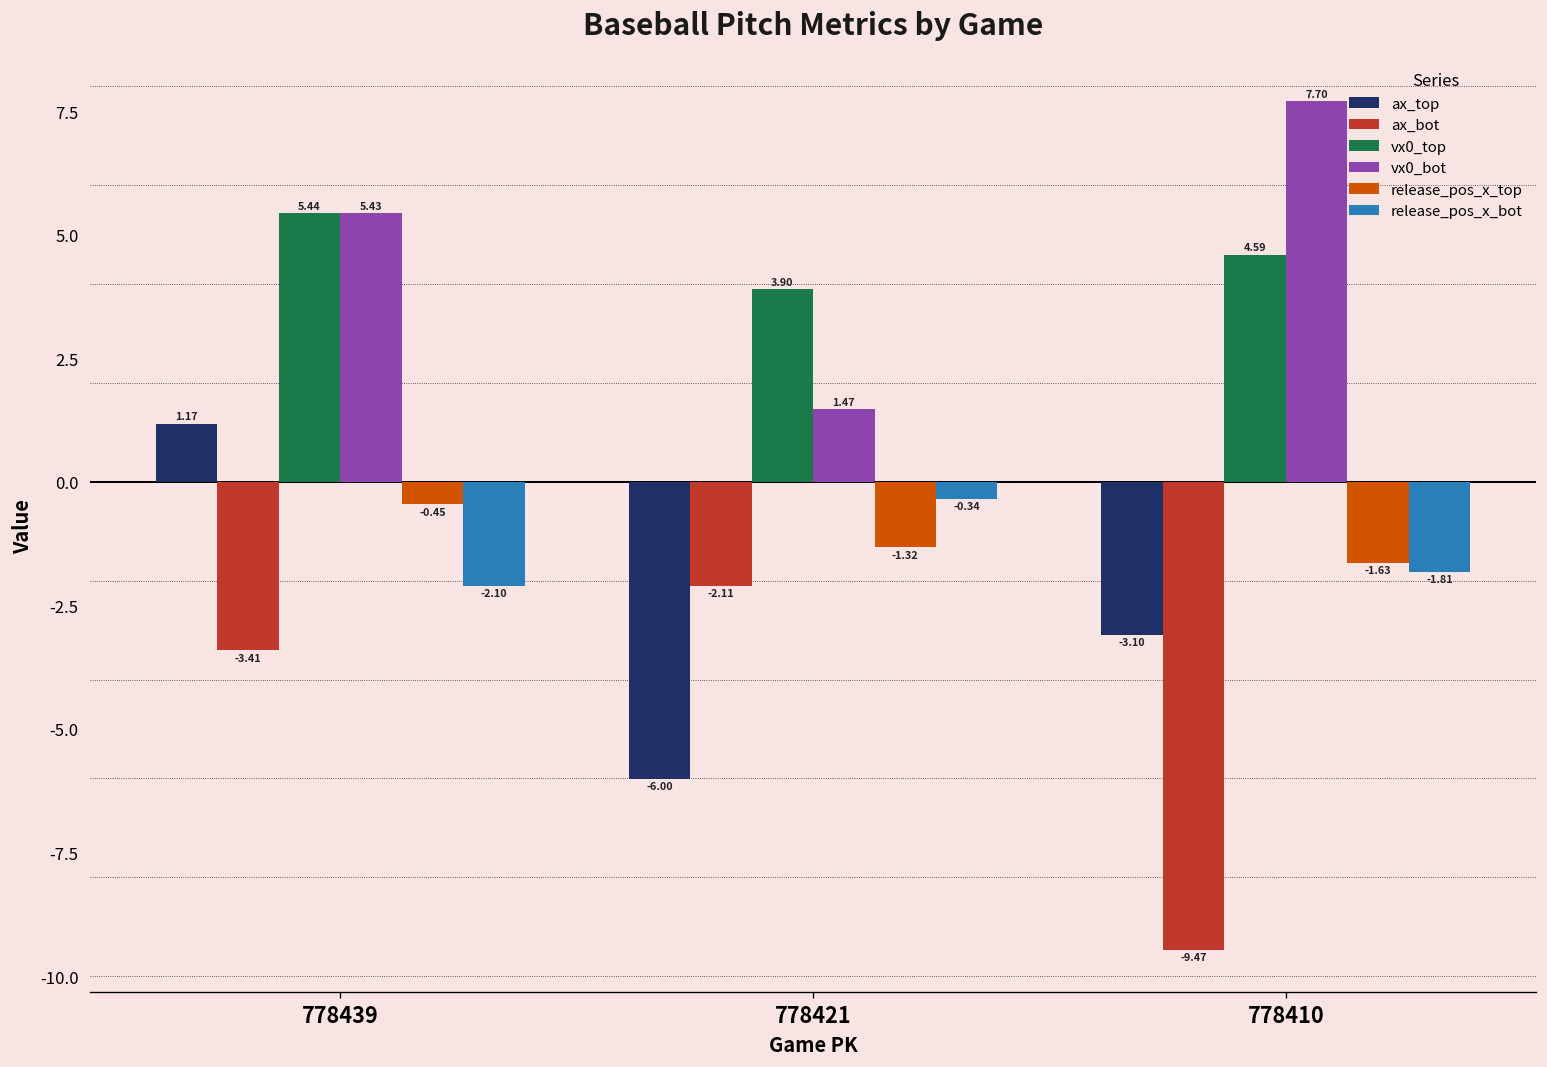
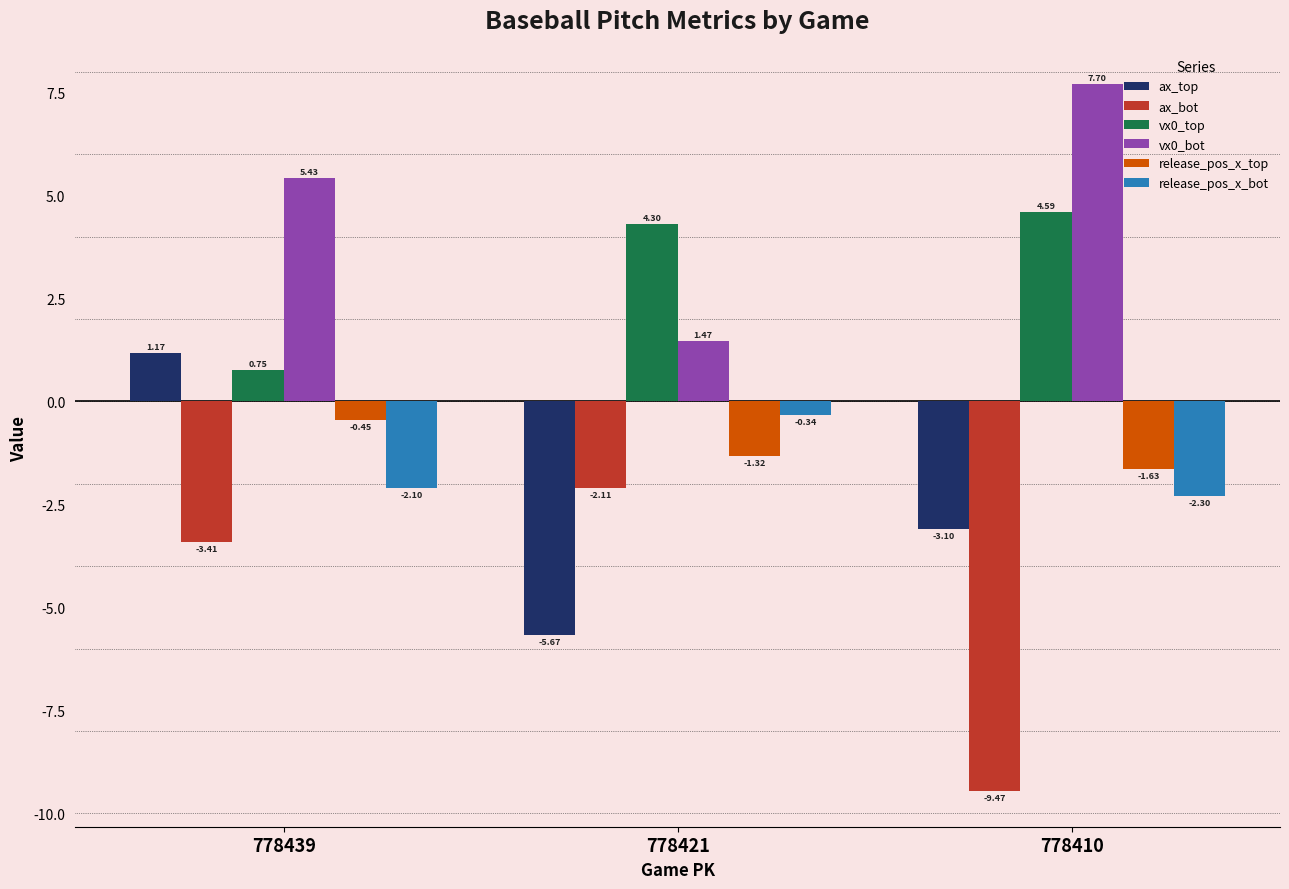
  {
    "ax_top": {
      "778439": 1.17,
-     "778421": -6.00,
+     "778421": -5.67,
      "778410": -3.10
    },
    "vx0_top": {
-     "778439": 5.44,
-     "778421": 3.90,
+     "778439": 0.75,
+     "778421": 4.30,
      "778410": 4.59
    },
    "vx0_bot": {
      "778439": 5.43,
      "778421": 1.47,
      "778410": 7.70
    },
    "release_pos_x_bot": {
      "778439": -2.10,
      "778421": -0.34,
-     "778410": -1.81
+     "778410": -2.30
    }
  }
